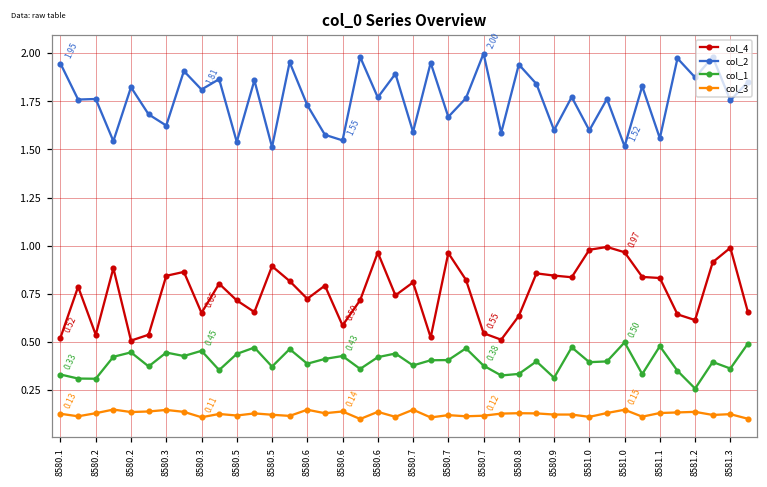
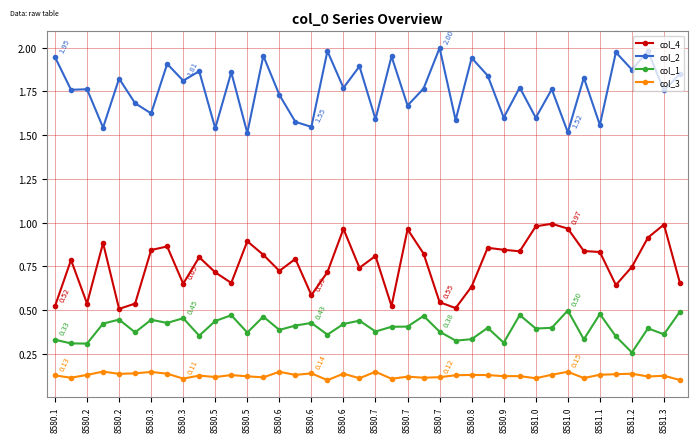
  {
    "col_4": {
-     "8581.2": 0.61
+     "8581.2": 0.75
    },
    "col_2": {
      "8581.2": 1.87
    },
    "col_1": {
      "8581.2": 0.26
    },
    "col_3": {
      "8581.2": 0.14
    }
  }
